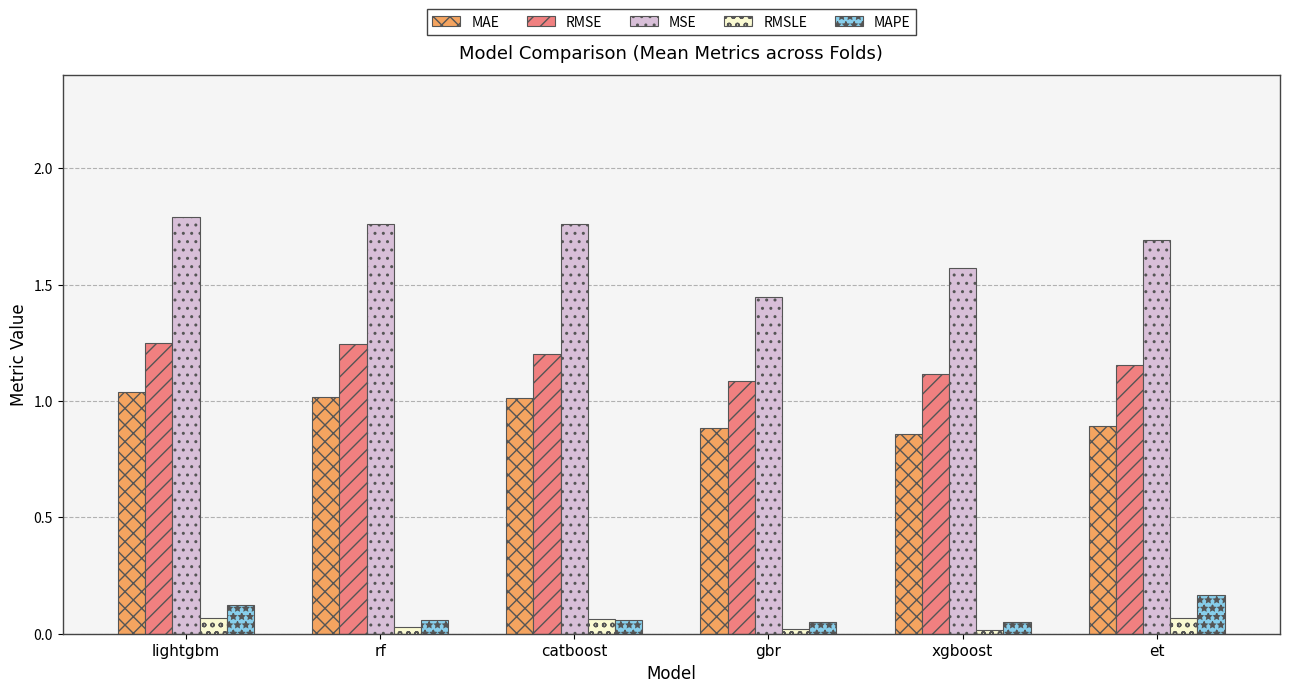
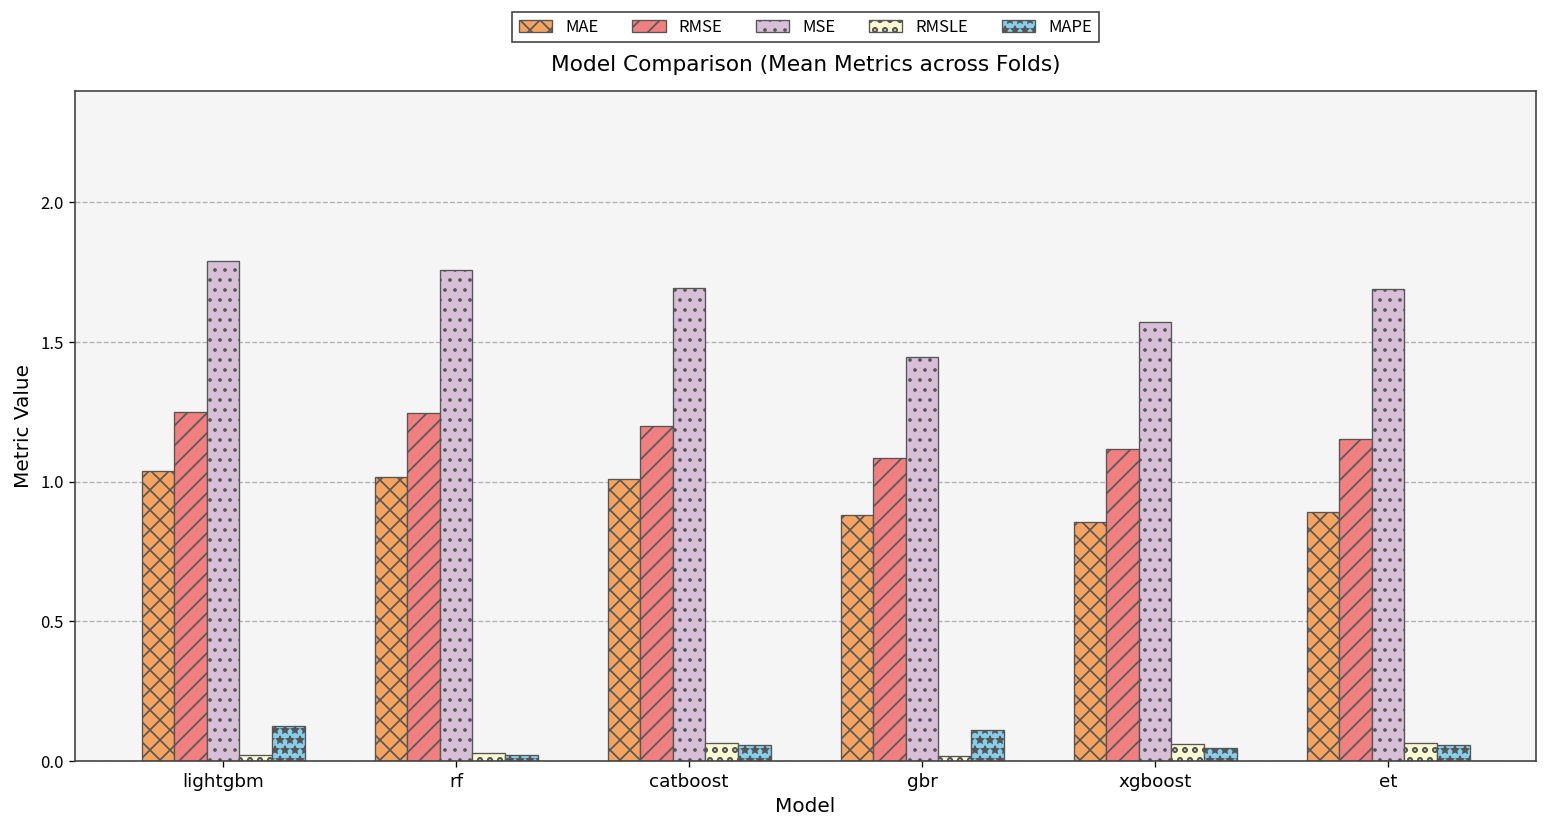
  {
    "MSE": {
      "lightgbm": 1.79,
      "rf": 1.76,
-     "catboost": 1.76,
+     "catboost": 1.69,
      "gbr": 1.45,
      "xgboost": 1.57,
      "et": 1.69
    },
    "RMSLE": {
-     "lightgbm": 0.07,
+     "lightgbm": 0.02,
      "rf": 0.03,
      "catboost": 0.07,
      "gbr": 0.02,
-     "xgboost": 0.02,
+     "xgboost": 0.06,
      "et": 0.07
    },
    "MAPE": {
      "lightgbm": 0.13,
-     "rf": 0.06,
+     "rf": 0.02,
      "catboost": 0.06,
-     "gbr": 0.05,
+     "gbr": 0.11,
      "xgboost": 0.05,
-     "et": 0.16
+     "et": 0.06
    }
  }
